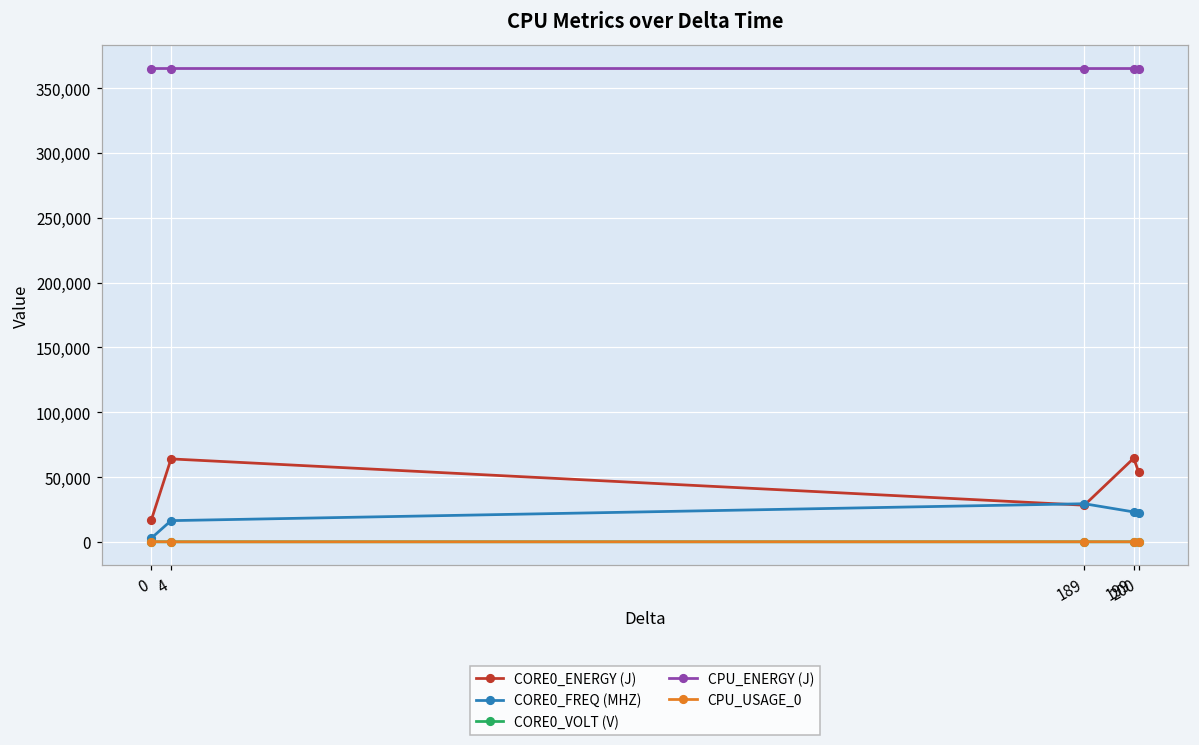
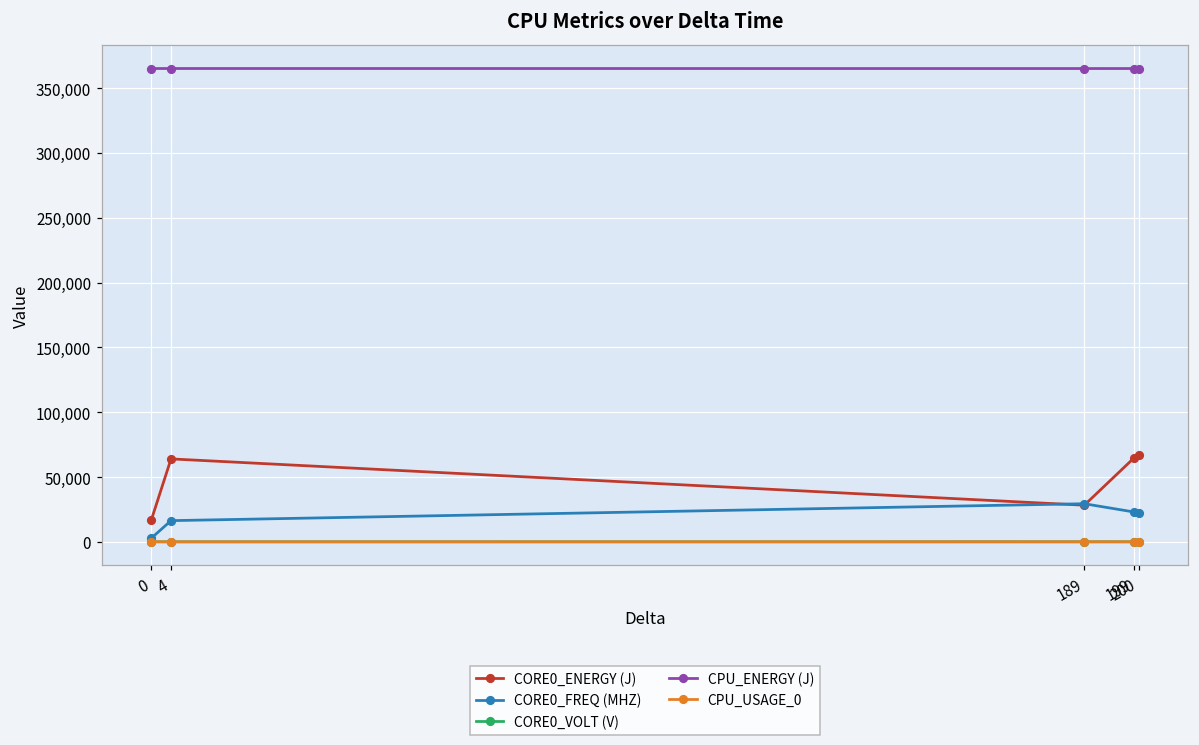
  {
    "CORE0_ENERGY (J)": {
      "0": "17,000",
      "4": "64,000",
      "199": "64,000",
-     "200": "54,000"
+     "200": "67,000"
    },
    "CORE0_FREQ (MHZ)": {
      "0": "3,000",
      "4": "16,000",
      "199": "23,000",
      "200": "22,000"
    },
    "CPU_ENERGY (J)": {
      "0": "365,000",
      "4": "365,000",
      "189": "365,000",
      "199": "365,000",
      "200": "365,000"
    }
  }
